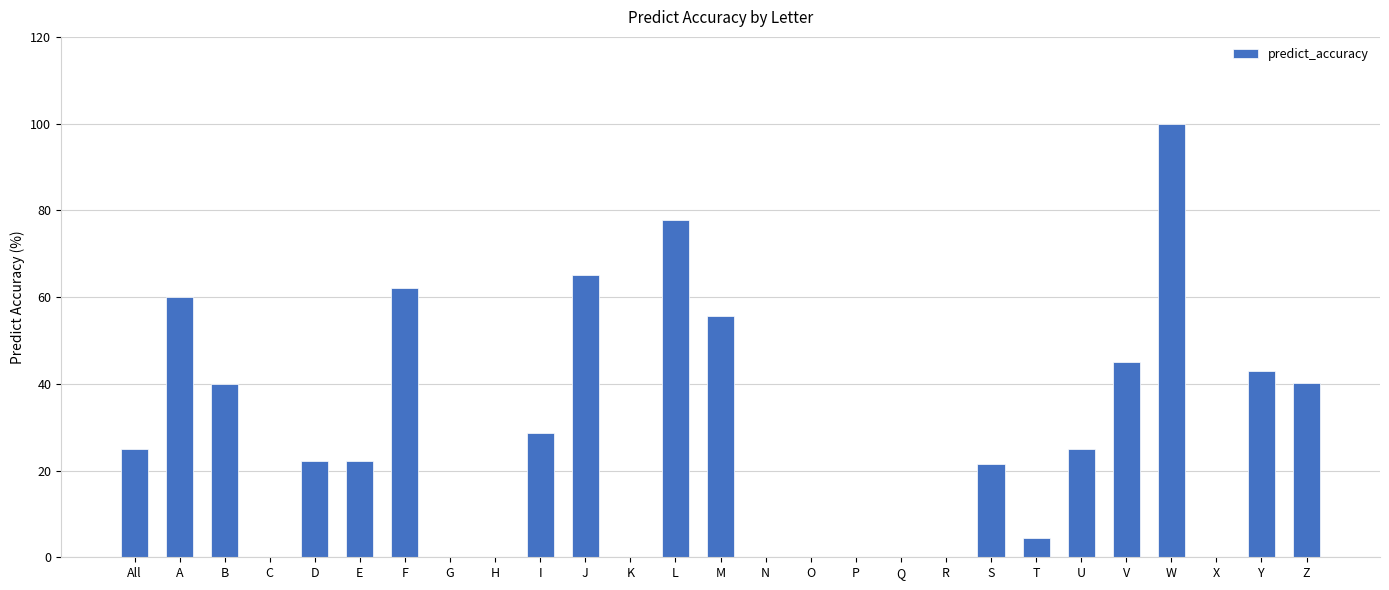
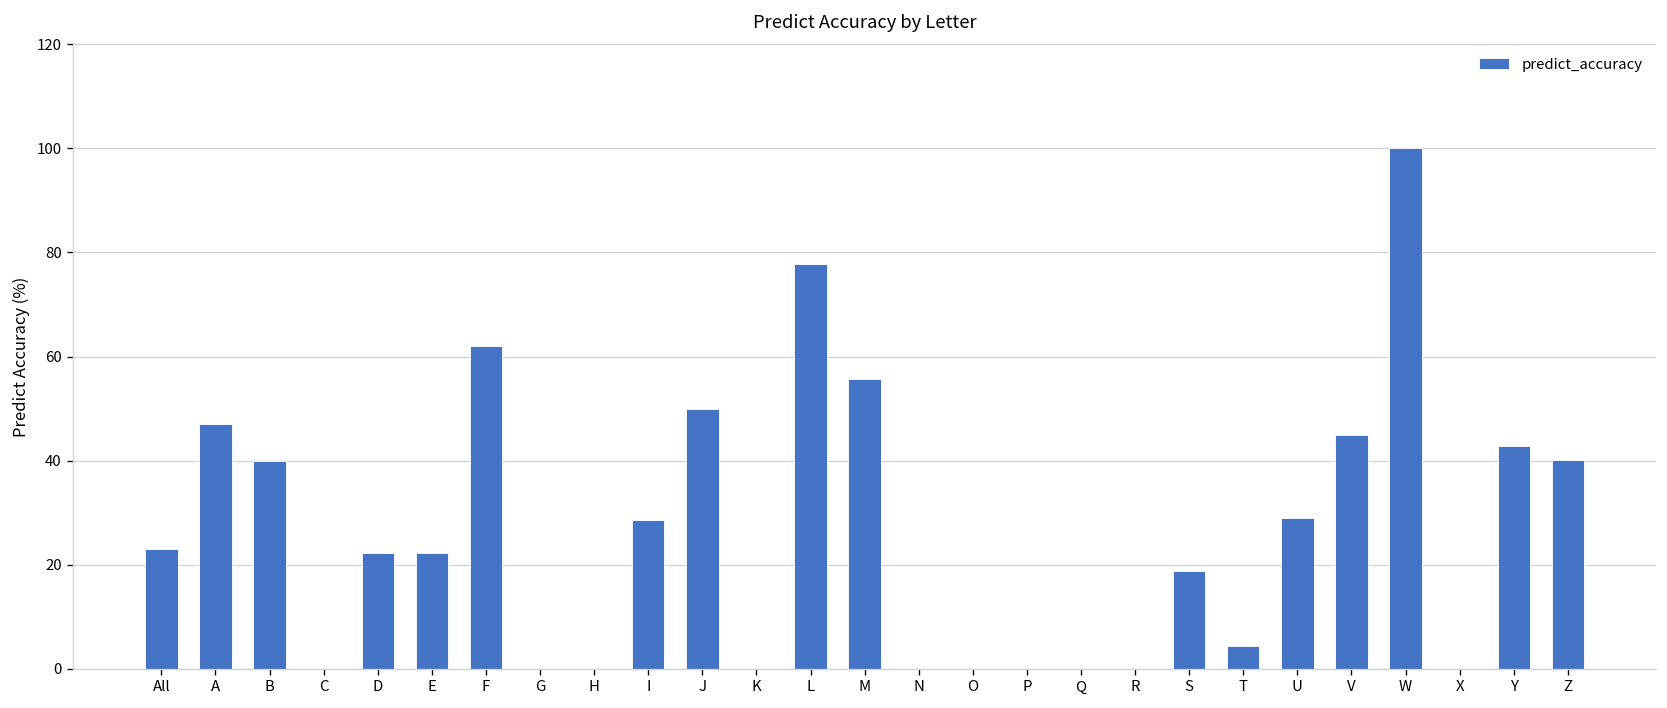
  {
-   "All": 25,
-   "A": 60,
+   "All": 23,
+   "A": 47,
    "B": 40,
    "C": 0,
    "D": 22,
    "E": 22,
    "F": 62,
    "G": 0,
    "H": 0,
    "I": 29,
-   "J": 65,
+   "J": 50,
    "K": 0,
    "L": 78,
    "M": 56,
    "N": 0,
    "O": 0,
    "P": 0,
    "Q": 0,
    "R": 0,
-   "S": 21,
+   "S": 19,
    "T": 4,
-   "U": 25,
+   "U": 29,
    "V": 45,
    "W": 100,
    "X": 0,
    "Y": 43,
    "Z": 40
  }
